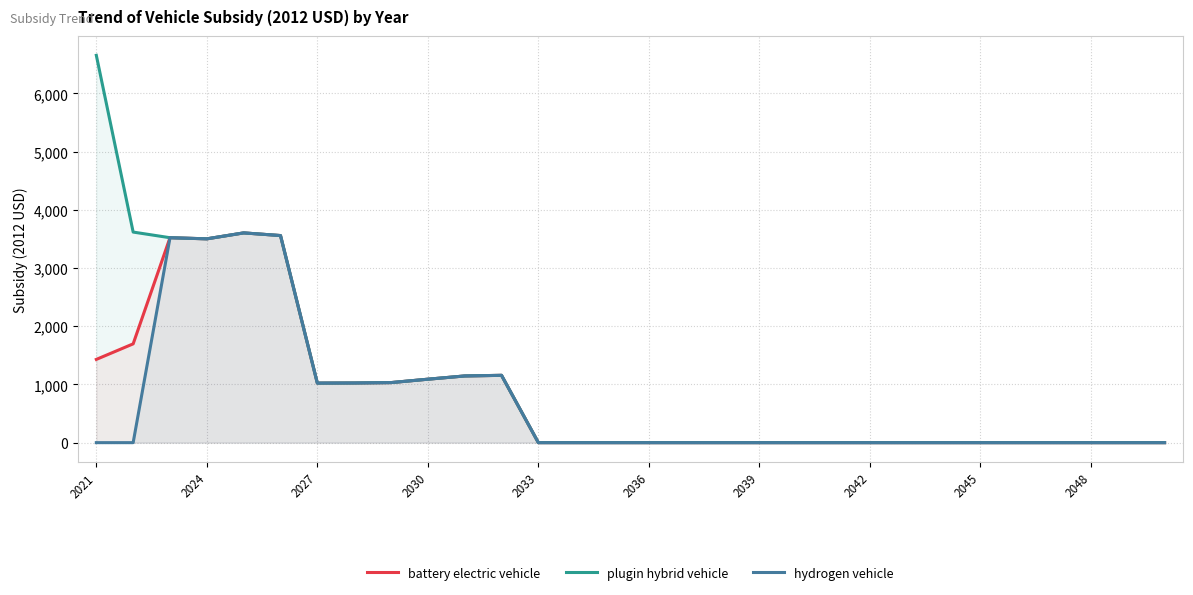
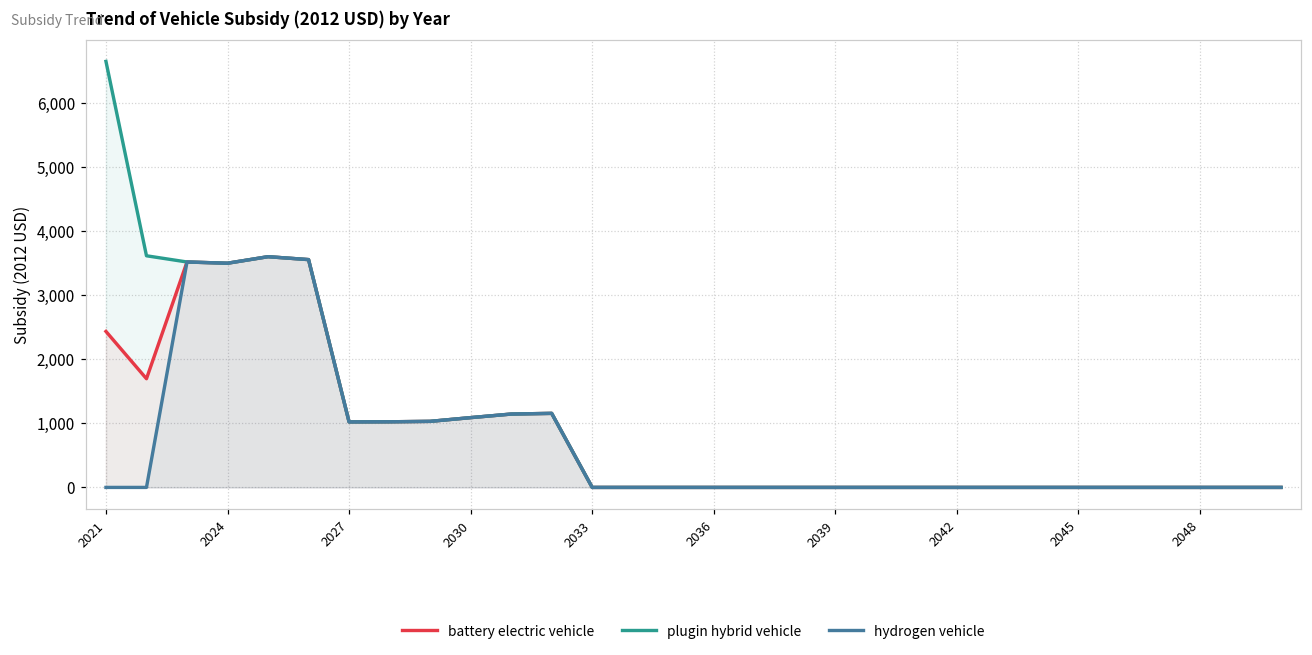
  {
    "battery electric vehicle": {
-     "2021": "1,400"
+     "2021": "2,400"
    }
  }
